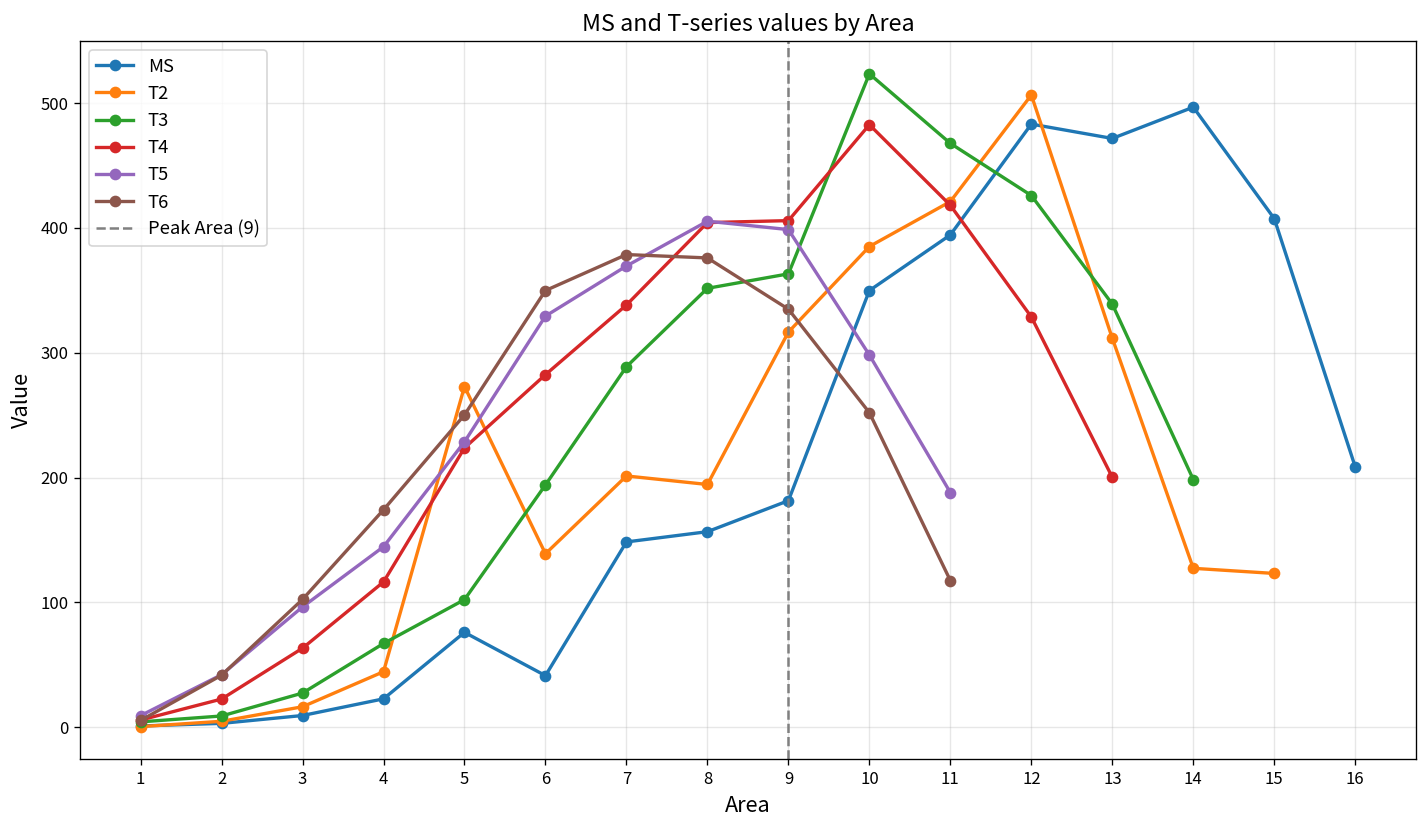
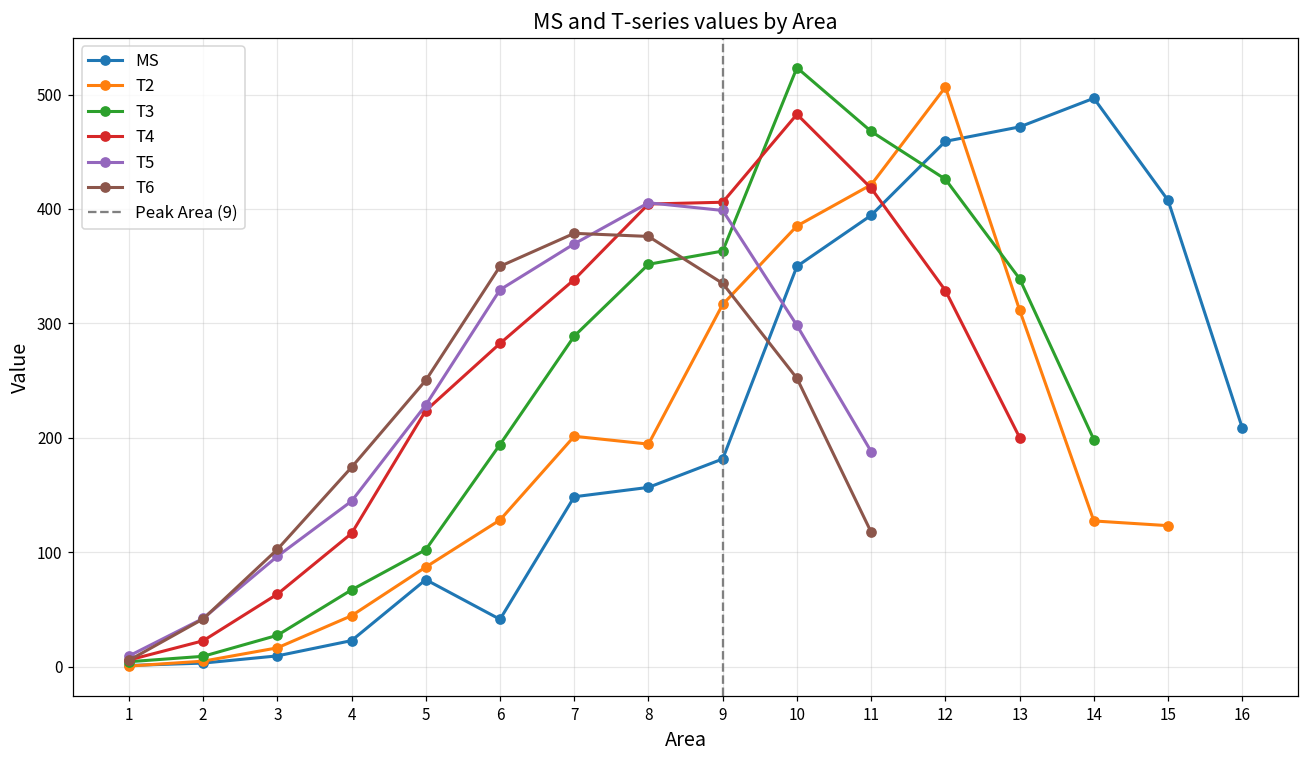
  {
    "MS": {
      "3": 9,
      "4": 23,
      "5": 76,
      "6": 41,
      "7": 148,
      "8": 157,
      "9": 182,
      "10": 350,
      "11": 394,
-     "12": 483,
+     "12": 459,
      "13": 472,
      "14": 497,
      "15": 407,
      "16": 209
    },
    "T2": {
      "3": 16,
      "4": 45,
-     "5": 273,
-     "6": 139,
+     "5": 87,
+     "6": 128,
      "7": 201,
      "8": 194,
      "9": 317,
      "10": 385,
      "11": 421,
      "12": 507,
      "13": 312,
      "14": 127,
      "15": 123
    },
    "T3": {
      "2": 9,
      "3": 27,
      "4": 67,
      "5": 102,
      "6": 194,
      "7": 289,
      "8": 352,
      "9": 363,
      "10": 523,
      "11": 468,
      "12": 426,
      "13": 339,
      "14": 198
    },
    "T4": {
      "2": 23,
      "3": 63,
      "4": 116,
      "5": 224,
      "6": 282,
      "7": 338,
      "9": 406,
      "10": 483,
      "11": 418,
      "12": 329,
      "13": 200
    },
    "T5": {
      "1": 9,
      "3": 96,
      "4": 145,
      "5": 229,
      "6": 329,
      "7": 370,
      "9": 399,
      "10": 298,
      "11": 188
    },
    "T6": {
      "3": 102,
      "4": 174,
      "5": 250,
      "6": 350,
      "7": 379,
      "8": 376,
      "9": 335,
      "10": 252,
      "11": 118
    }
  }
